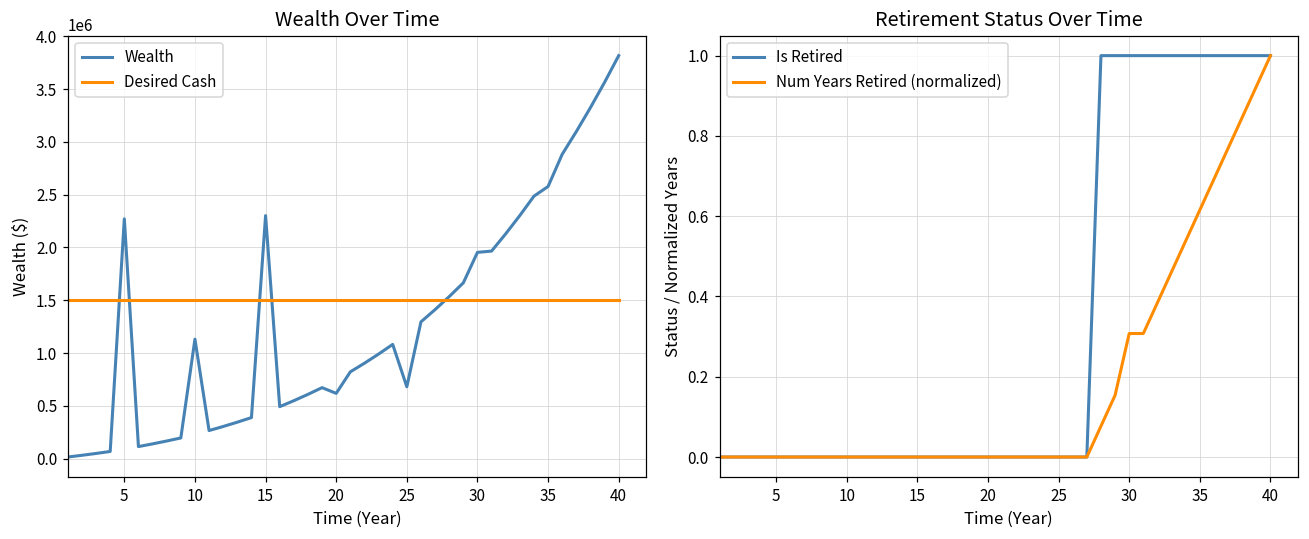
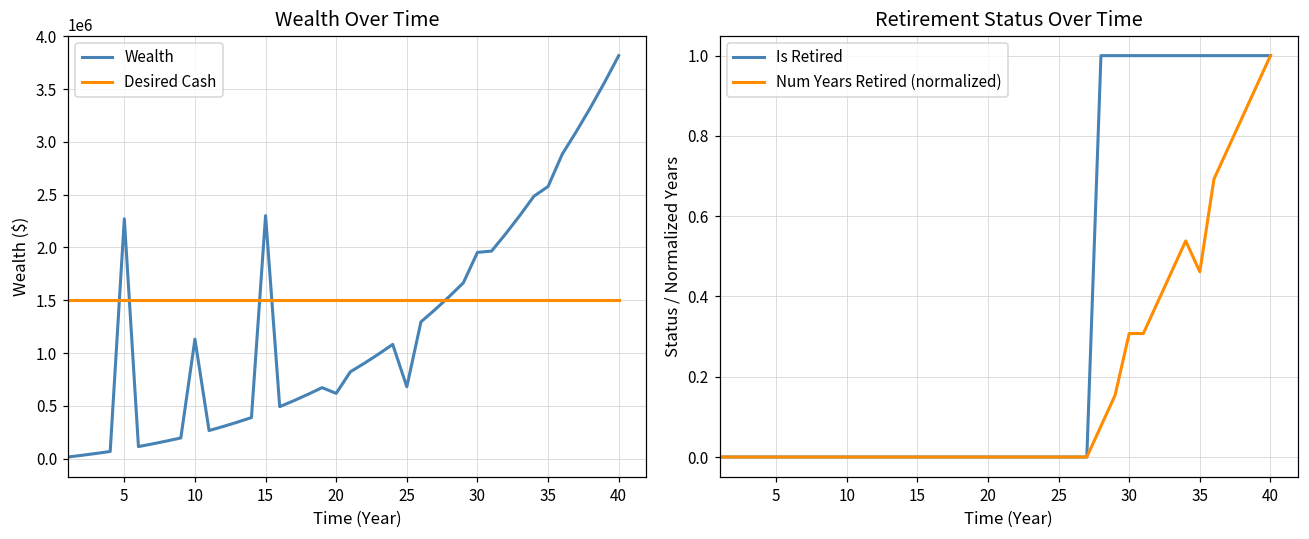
  {
    "Wealth Over Time": {
      "Wealth": {
        "5": 2300000,
        "10": 1100000,
        "15": 2300000,
        "20": 600000,
        "25": 700000,
        "30": 2000000,
        "35": 2600000,
        "40": 3800000
      },
      "Desired Cash": {
        "5": 1500000,
        "10": 1500000,
        "15": 1500000,
        "20": 1500000,
        "25": 1500000,
        "30": 1500000,
        "35": 1500000,
        "40": 1500000
      }
    },
    "Retirement Status Over Time": {
      "Is Retired": {
        "30": 1.00,
        "35": 1.00
      },
      "Num Years Retired (normalized)": {
        "30": 0.31,
-       "35": 0.62
+       "35": 0.46
      }
    }
  }
